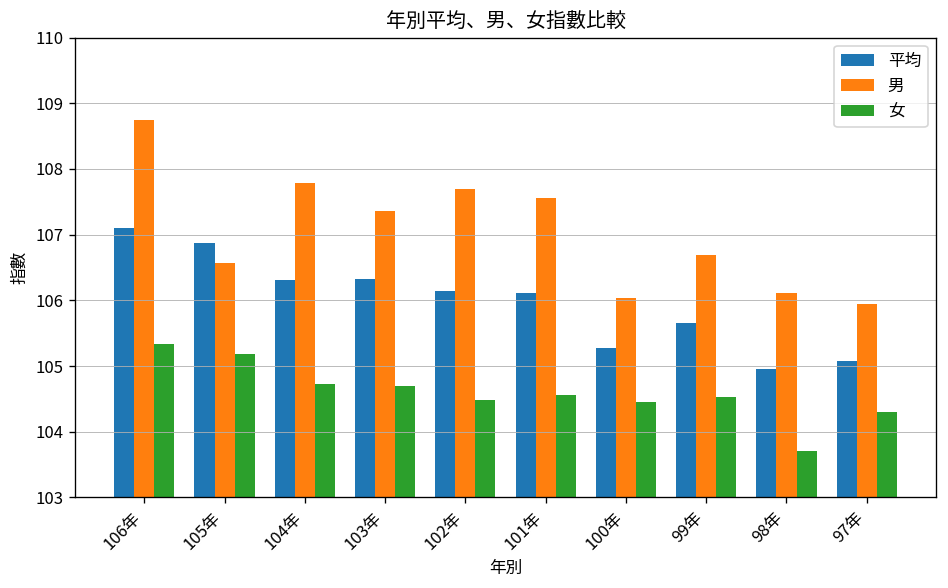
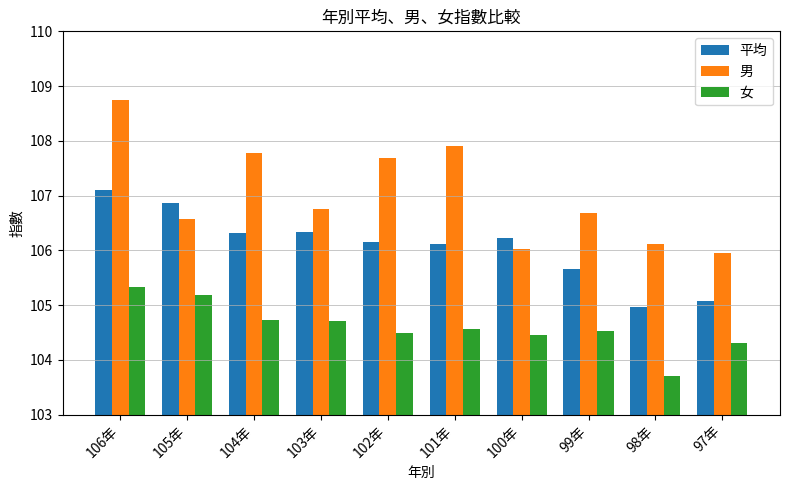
  {
    "平均": {
      "106年": 107.1,
      "105年": 106.9,
      "104年": 106.3,
      "103年": 106.3,
      "102年": 106.2,
      "101年": 106.1,
-     "100年": 105.3,
+     "100年": 106.2,
      "99年": 105.7,
      "98年": 105.0,
      "97年": 105.1
    },
    "男": {
      "106年": 108.8,
      "105年": 106.6,
      "104年": 107.8,
-     "103年": 107.4,
+     "103年": 106.8,
      "102年": 107.7,
-     "101年": 107.6,
+     "101年": 107.9,
      "100年": 106.0,
      "99年": 106.7,
      "98年": 106.1,
      "97年": 106.0
    },
    "女": {
      "106年": 105.3,
      "105年": 105.2,
      "104年": 104.7,
      "103年": 104.7,
      "102年": 104.5,
      "101年": 104.6,
      "100年": 104.5,
      "99年": 104.5,
      "98年": 103.7,
      "97年": 104.3
    }
  }
